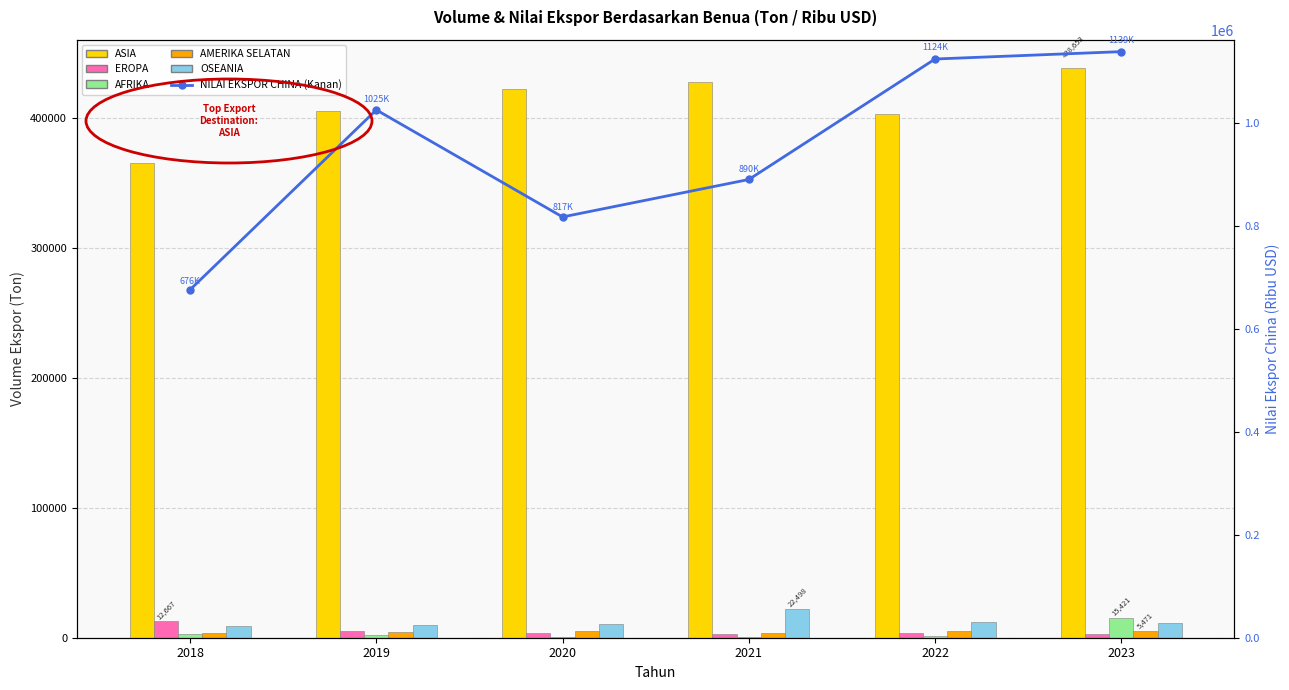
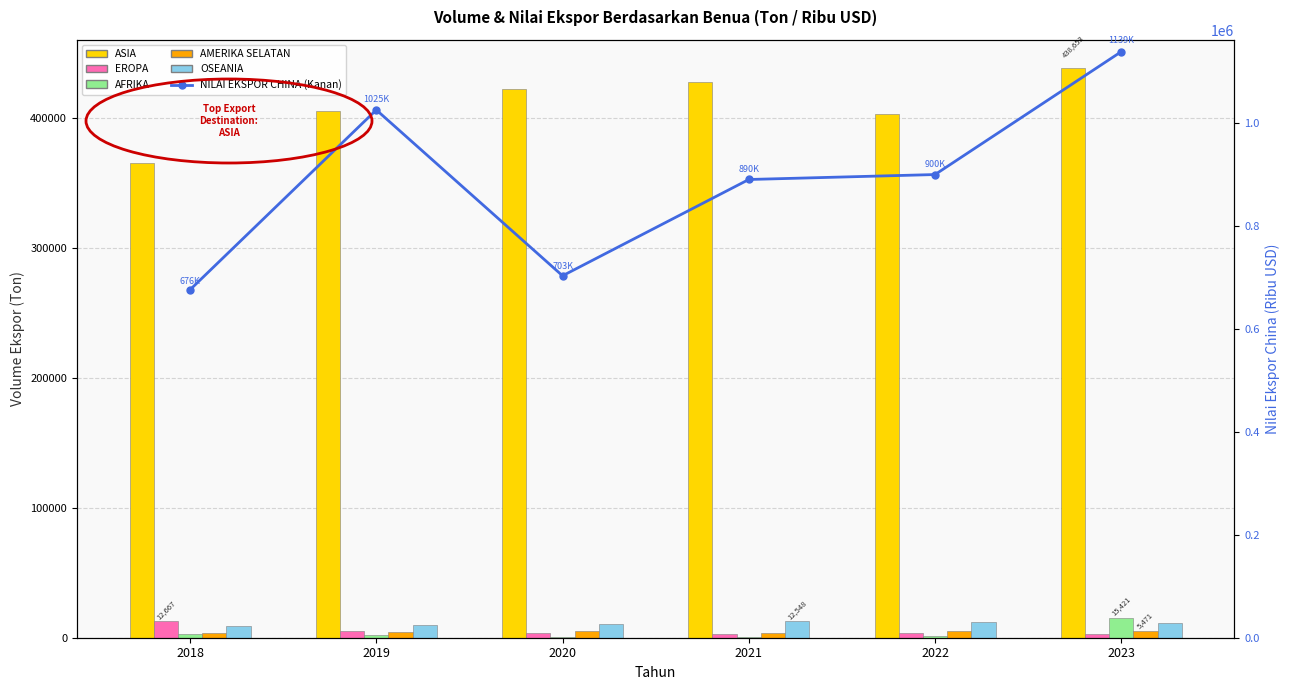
  {
    "EROPA": {
      "2018": "12,667"
    },
    "AFRIKA": {
      "2023": "15,421"
    },
    "OSEANIA": {
-     "2021": "22,498"
+     "2021": "12,548"
    },
    "NILAI EKSPOR CHINA (Kanan)": {
      "2018": "676K",
      "2019": "1025K",
-     "2020": "817K",
+     "2020": "703K",
      "2021": "890K",
-     "2022": "1124K",
+     "2022": "900K",
      "2023": "1139K"
    }
  }
